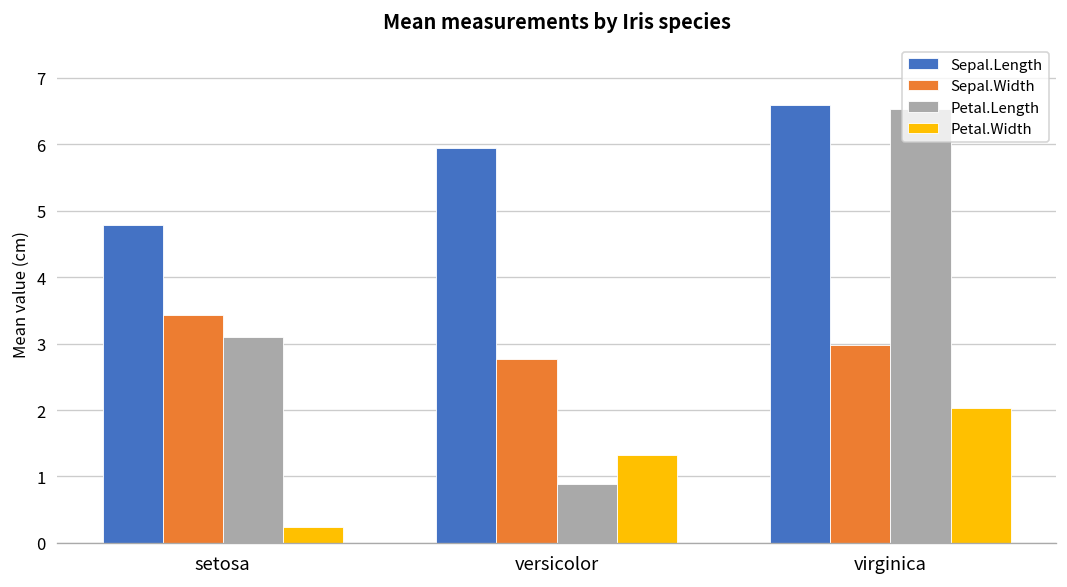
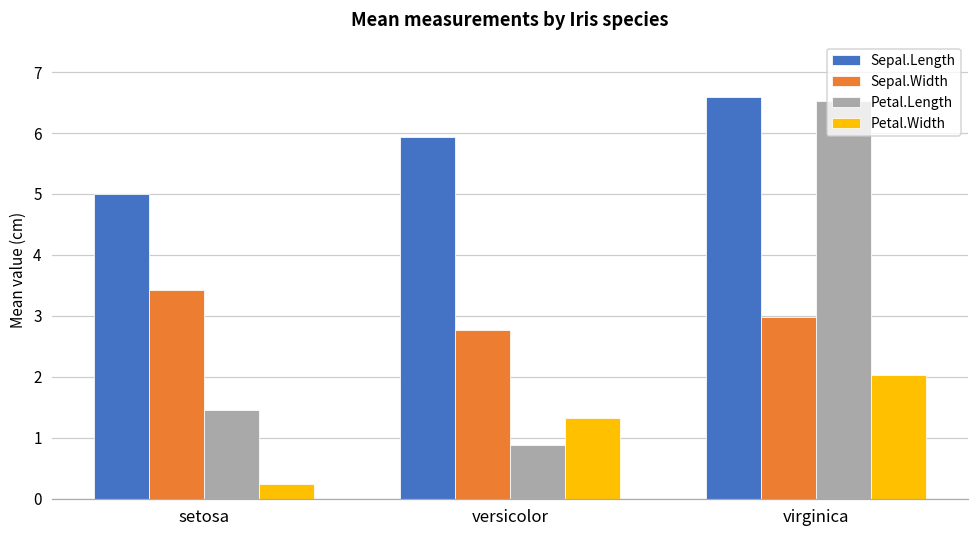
  {
    "Sepal.Length": {
-     "setosa": 4.8,
+     "setosa": 5.0,
      "versicolor": 5.9,
      "virginica": 6.6
    },
    "Sepal.Width": {
      "setosa": 3.4,
      "versicolor": 2.8,
      "virginica": 3.0
    },
    "Petal.Length": {
-     "setosa": 3.1,
+     "setosa": 1.5,
      "versicolor": 0.9
    },
    "Petal.Width": {
      "setosa": 0.2,
      "versicolor": 1.3,
      "virginica": 2.0
    }
  }
